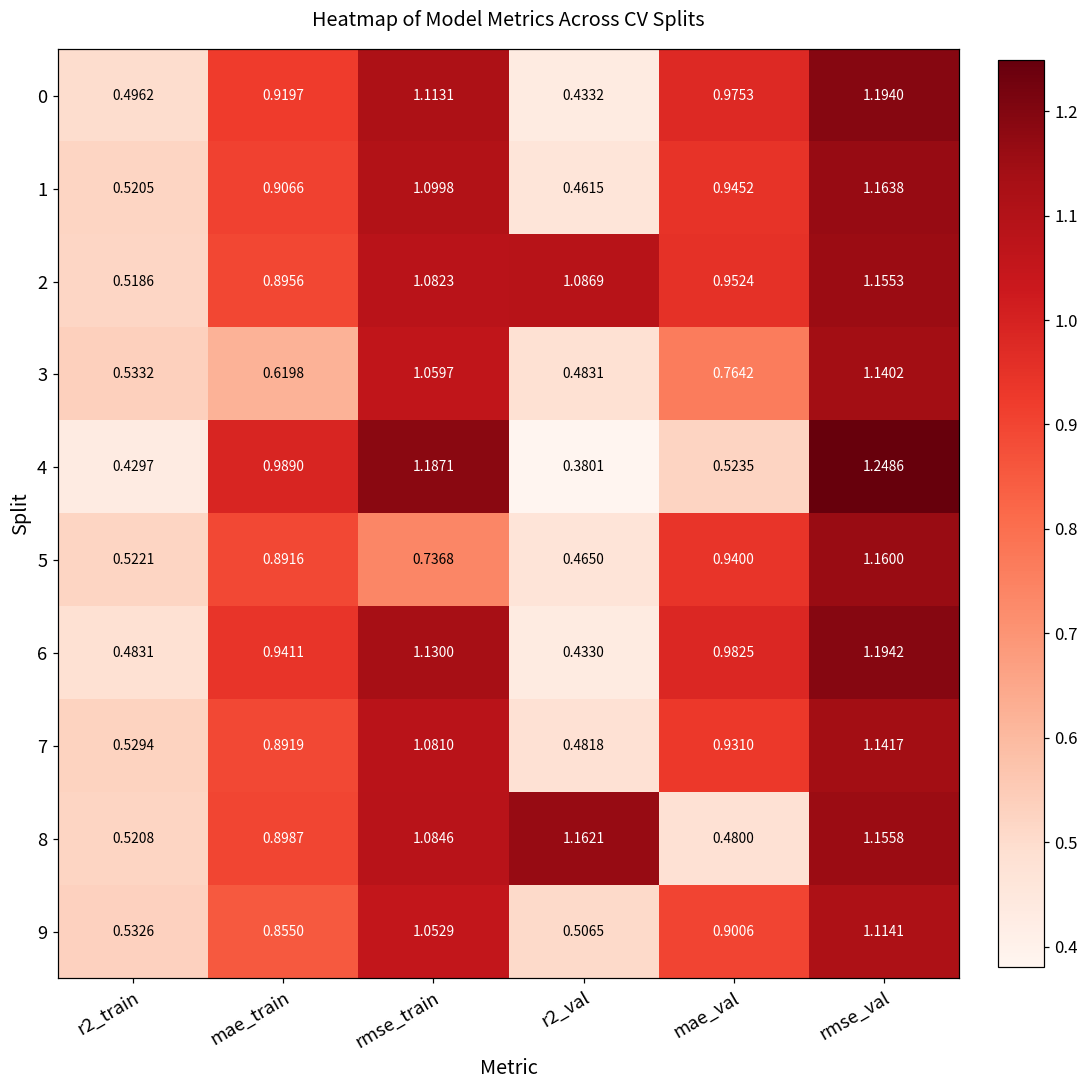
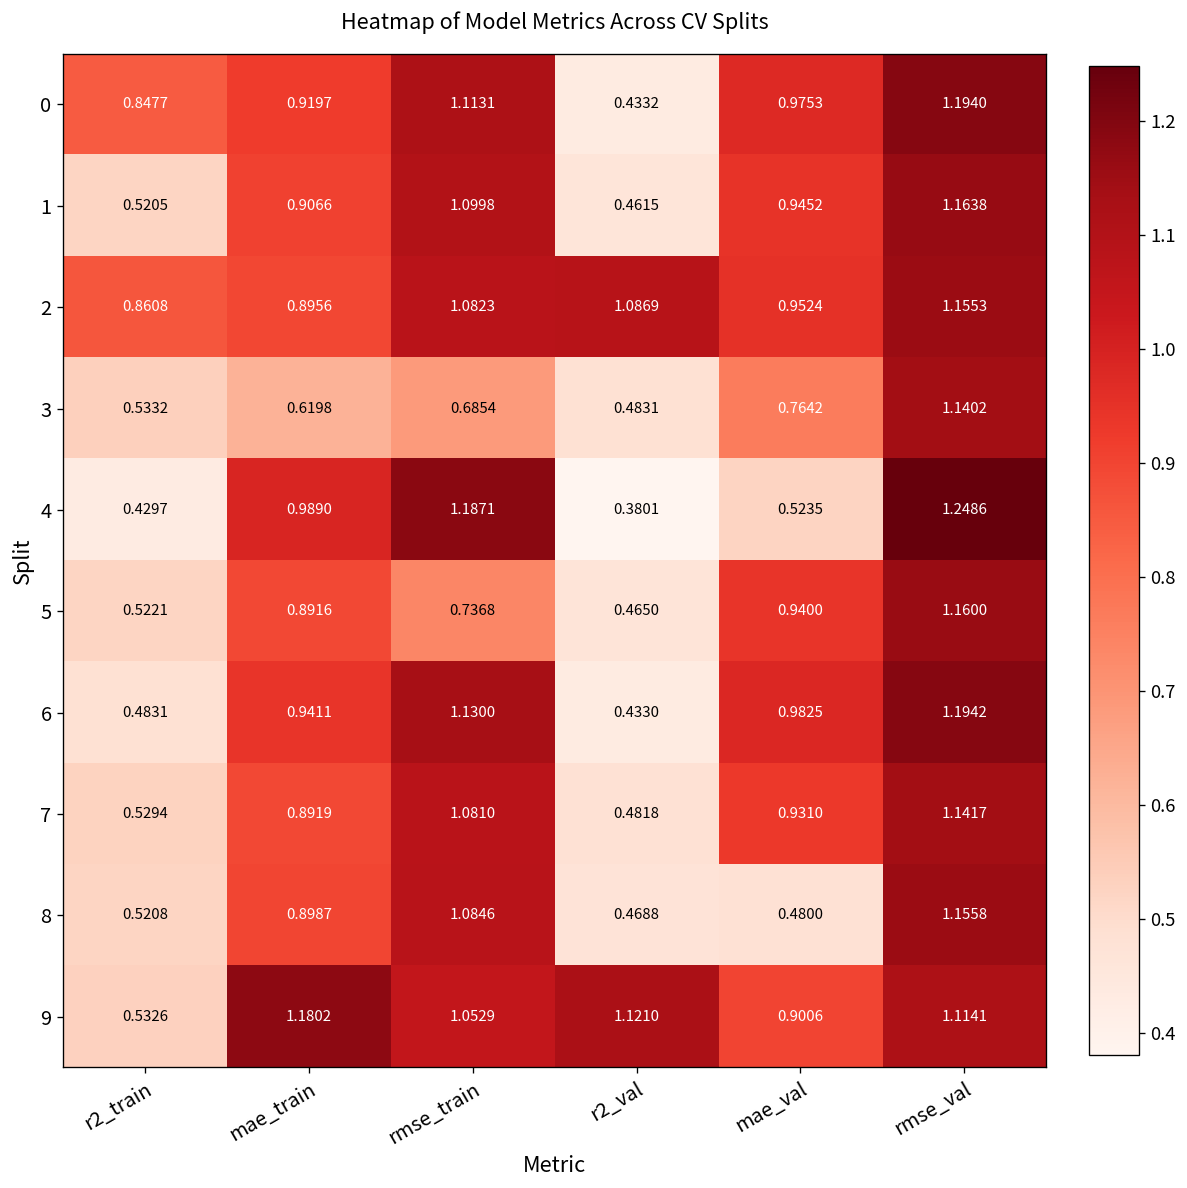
  {
    "0": {
-     "r2_train": 0.4962,
+     "r2_train": 0.8477,
      "mae_train": 0.9197,
      "rmse_train": 1.1131,
      "r2_val": 0.4332,
      "mae_val": 0.9753,
      "rmse_val": 1.1940
    },
    "1": {
      "r2_train": 0.5205,
      "mae_train": 0.9066,
      "rmse_train": 1.0998,
      "r2_val": 0.4615,
      "mae_val": 0.9452,
      "rmse_val": 1.1638
    },
    "2": {
-     "r2_train": 0.5186,
+     "r2_train": 0.8608,
      "mae_train": 0.8956,
      "rmse_train": 1.0823,
      "r2_val": 1.0869,
      "mae_val": 0.9524,
      "rmse_val": 1.1553
    },
    "3": {
      "r2_train": 0.5332,
      "mae_train": 0.6198,
-     "rmse_train": 1.0597,
+     "rmse_train": 0.6854,
      "r2_val": 0.4831,
      "mae_val": 0.7642,
      "rmse_val": 1.1402
    },
    "4": {
      "r2_train": 0.4297,
      "mae_train": 0.9890,
      "rmse_train": 1.1871,
      "r2_val": 0.3801,
      "mae_val": 0.5235,
      "rmse_val": 1.2486
    },
    "5": {
      "r2_train": 0.5221,
      "mae_train": 0.8916,
      "rmse_train": 0.7368,
      "r2_val": 0.4650,
      "mae_val": 0.9400,
      "rmse_val": 1.1600
    },
    "6": {
      "r2_train": 0.4831,
      "mae_train": 0.9411,
      "rmse_train": 1.1300,
      "r2_val": 0.4330,
      "mae_val": 0.9825,
      "rmse_val": 1.1942
    },
    "7": {
      "r2_train": 0.5294,
      "mae_train": 0.8919,
      "rmse_train": 1.0810,
      "r2_val": 0.4818,
      "mae_val": 0.9310,
      "rmse_val": 1.1417
    },
    "8": {
      "r2_train": 0.5208,
      "mae_train": 0.8987,
      "rmse_train": 1.0846,
-     "r2_val": 1.1621,
+     "r2_val": 0.4688,
      "mae_val": 0.4800,
      "rmse_val": 1.1558
    },
    "9": {
      "r2_train": 0.5326,
-     "mae_train": 0.8550,
+     "mae_train": 1.1802,
      "rmse_train": 1.0529,
-     "r2_val": 0.5065,
+     "r2_val": 1.1210,
      "mae_val": 0.9006,
      "rmse_val": 1.1141
    }
  }
